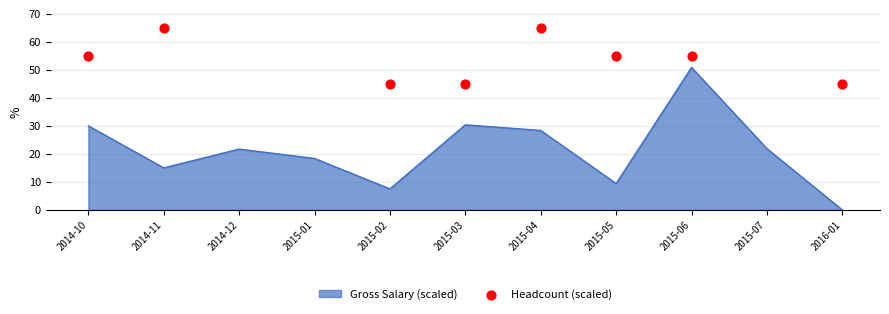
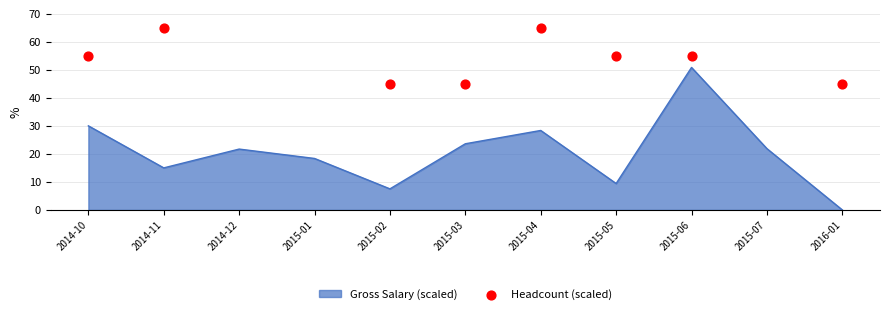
  {
    "Gross Salary (scaled)": {
      "2014-10": 30,
      "2014-11": 15,
      "2014-12": 22,
      "2015-01": 18,
      "2015-02": 8,
-     "2015-03": 30,
+     "2015-03": 24,
      "2015-04": 28,
      "2015-05": 9,
      "2015-06": 51,
      "2015-07": 22,
      "2016-01": 0
    }
  }
